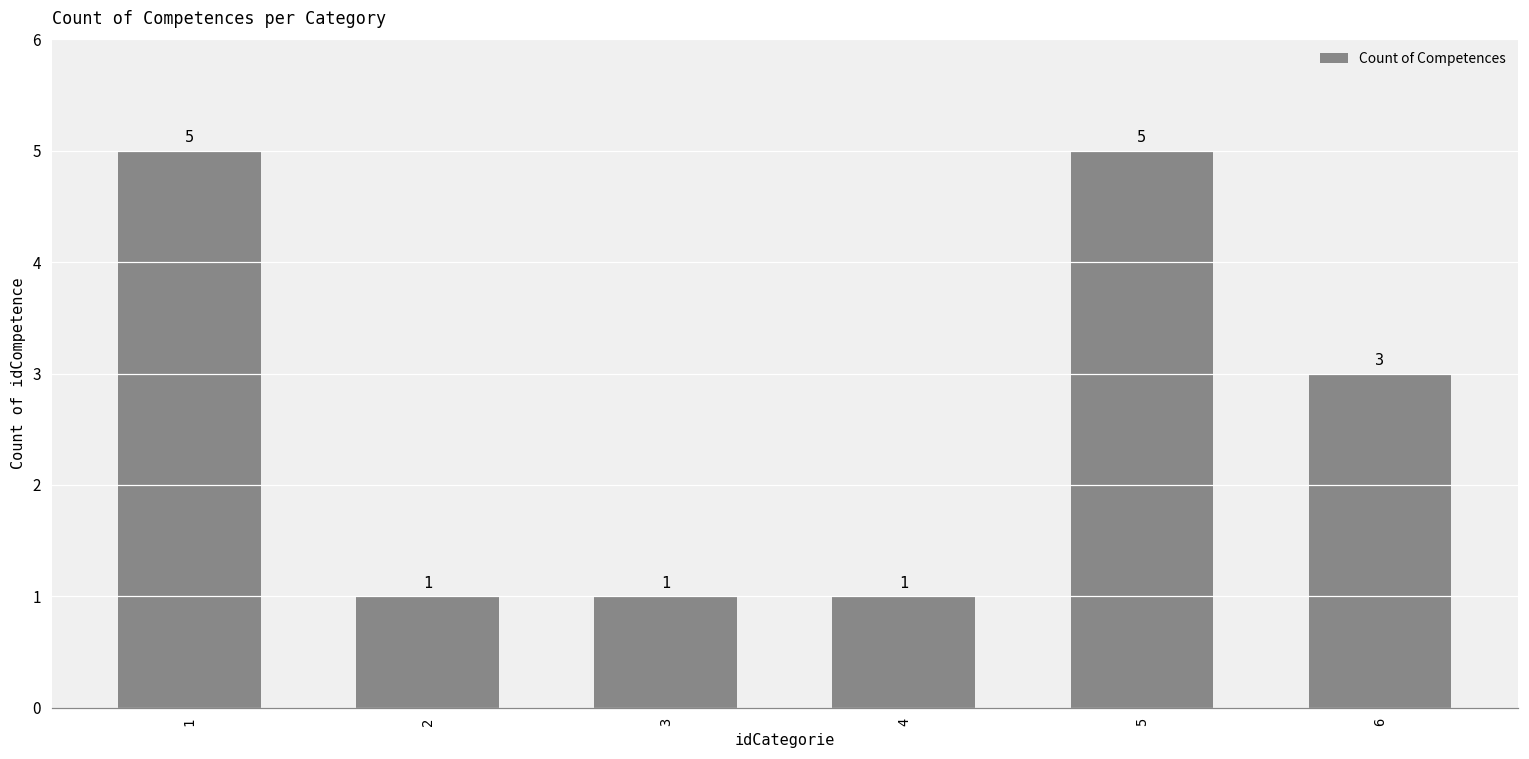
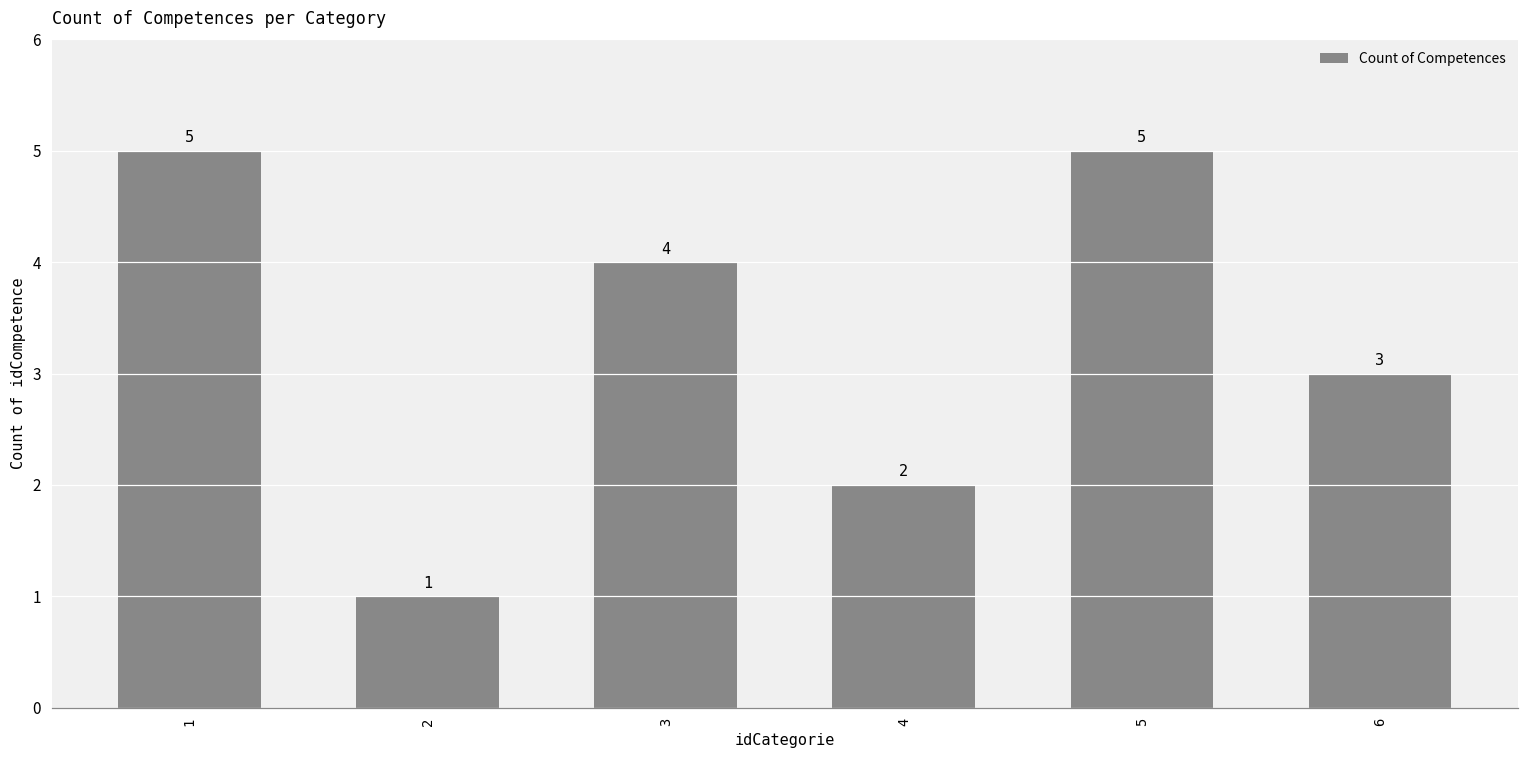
  {
    "1": 5,
    "2": 1,
-   "3": 1,
-   "4": 1,
+   "3": 4,
+   "4": 2,
    "5": 5,
    "6": 3
  }
